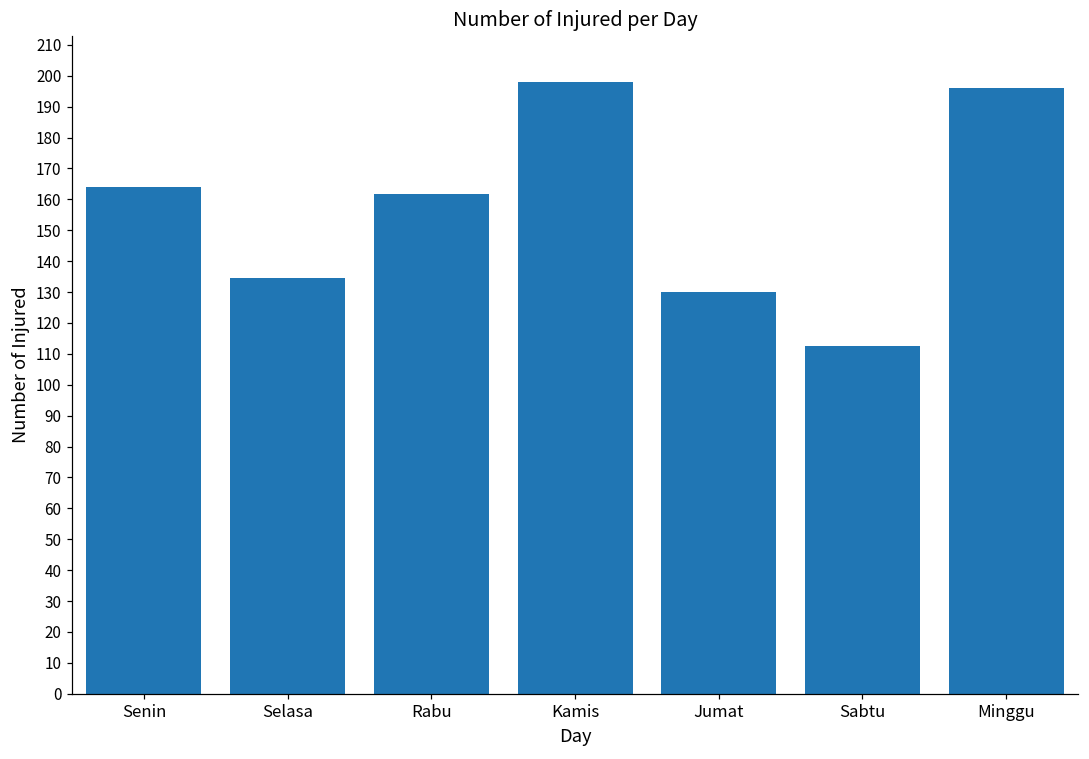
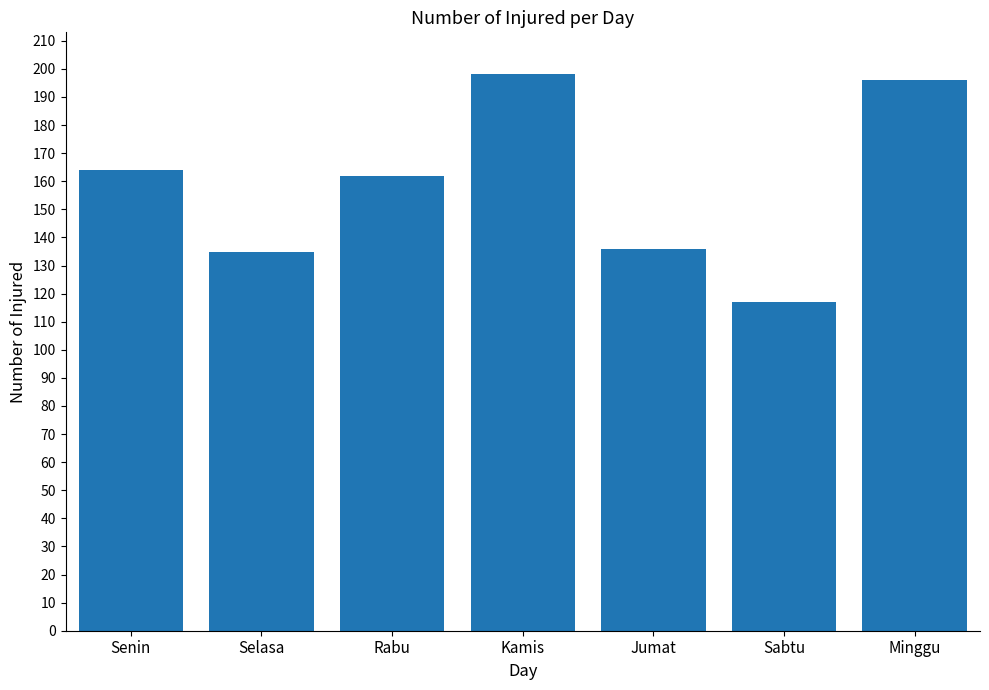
  {
    "Senin": 164,
    "Selasa": 135,
    "Rabu": 162,
    "Kamis": 198,
-   "Jumat": 130,
-   "Sabtu": 113,
+   "Jumat": 136,
+   "Sabtu": 117,
    "Minggu": 196
  }
